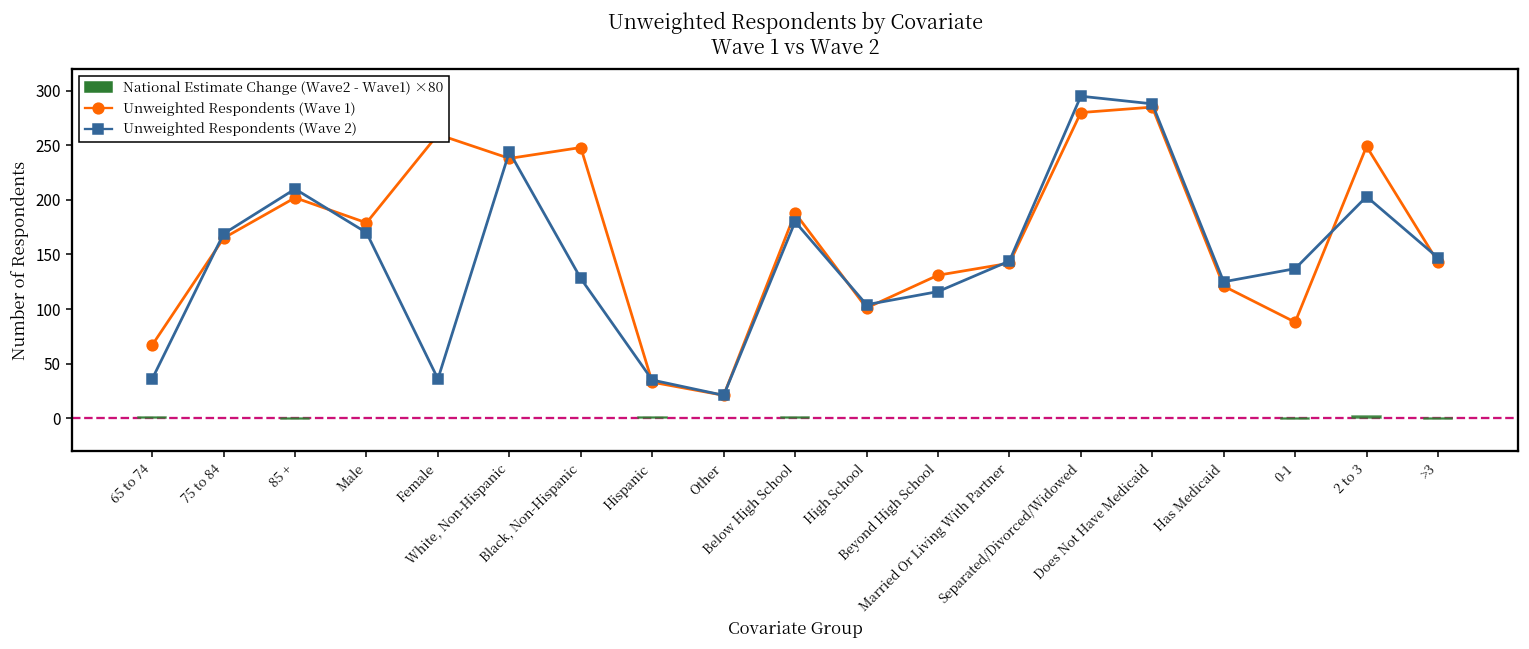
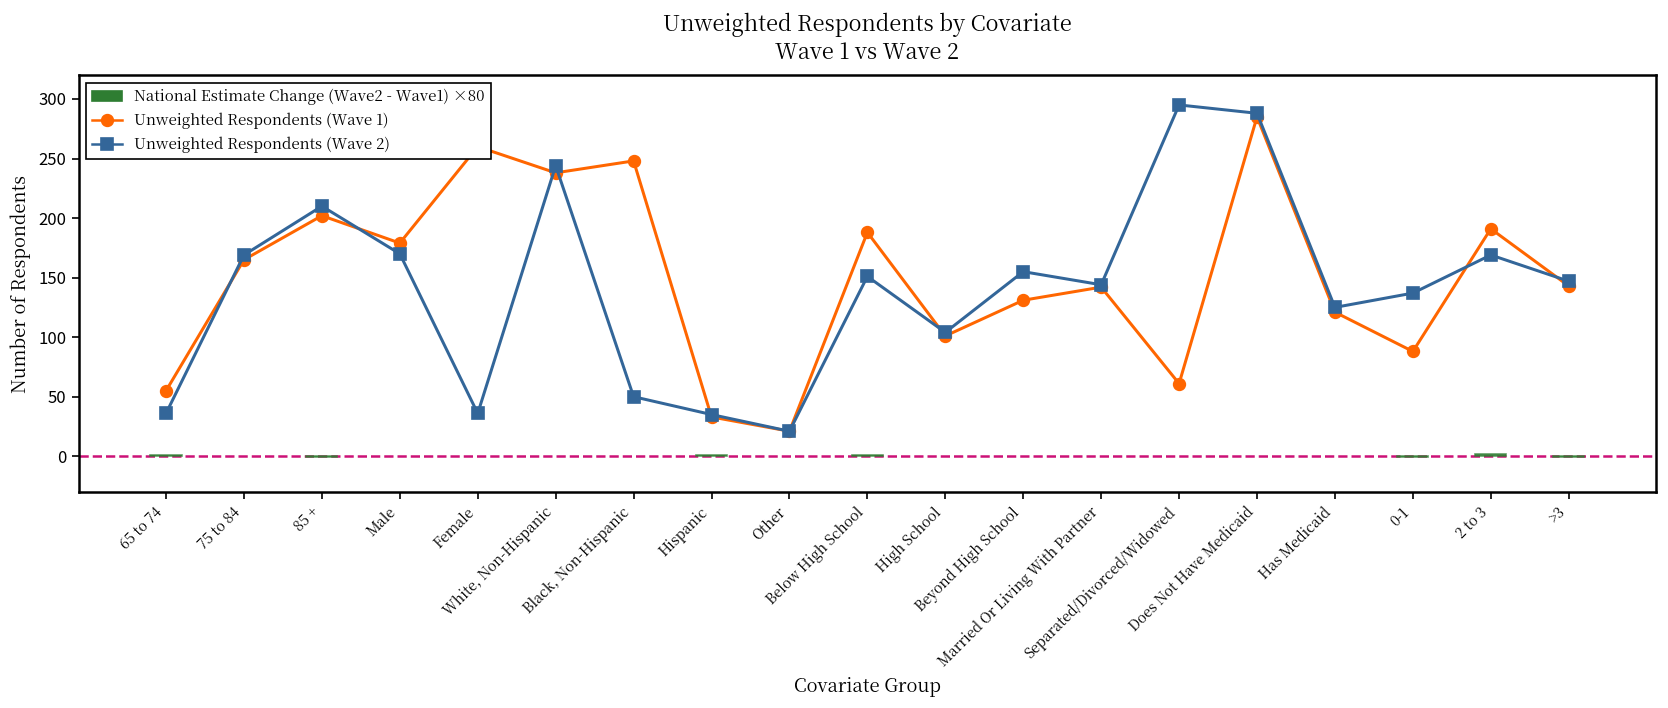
  {
    "Unweighted Respondents (Wave 1)": {
-     "65 to 74": 70,
+     "65 to 74": 60,
      "75 to 84": 170,
      "85 +": 200,
      "Male": 180,
      "White, Non-Hispanic": 240,
      "Black, Non-Hispanic": 250,
      "Below High School": 190,
      "High School": 100,
      "Beyond High School": 130,
-     "Separated/Divorced/Widowed": 280,
+     "Separated/Divorced/Widowed": 60,
      "Does Not Have Medicaid": 290,
      "Has Medicaid": 120,
      "0-1": 90,
-     "2 to 3": 250,
+     "2 to 3": 190,
      ">3": 140
    },
    "Unweighted Respondents (Wave 2)": {
      "65 to 74": 40,
      "75 to 84": 170,
      "85 +": 210,
      "Male": 170,
      "Female": 40,
      "White, Non-Hispanic": 240,
-     "Black, Non-Hispanic": 130,
-     "Below High School": 180,
+     "Black, Non-Hispanic": 50,
+     "Below High School": 150,
      "High School": 100,
-     "Beyond High School": 120,
+     "Beyond High School": 160,
      "Separated/Divorced/Widowed": 300,
      "Does Not Have Medicaid": 290,
      "Has Medicaid": 130,
      "0-1": 140,
-     "2 to 3": 200,
+     "2 to 3": 170,
      ">3": 150
    }
  }
